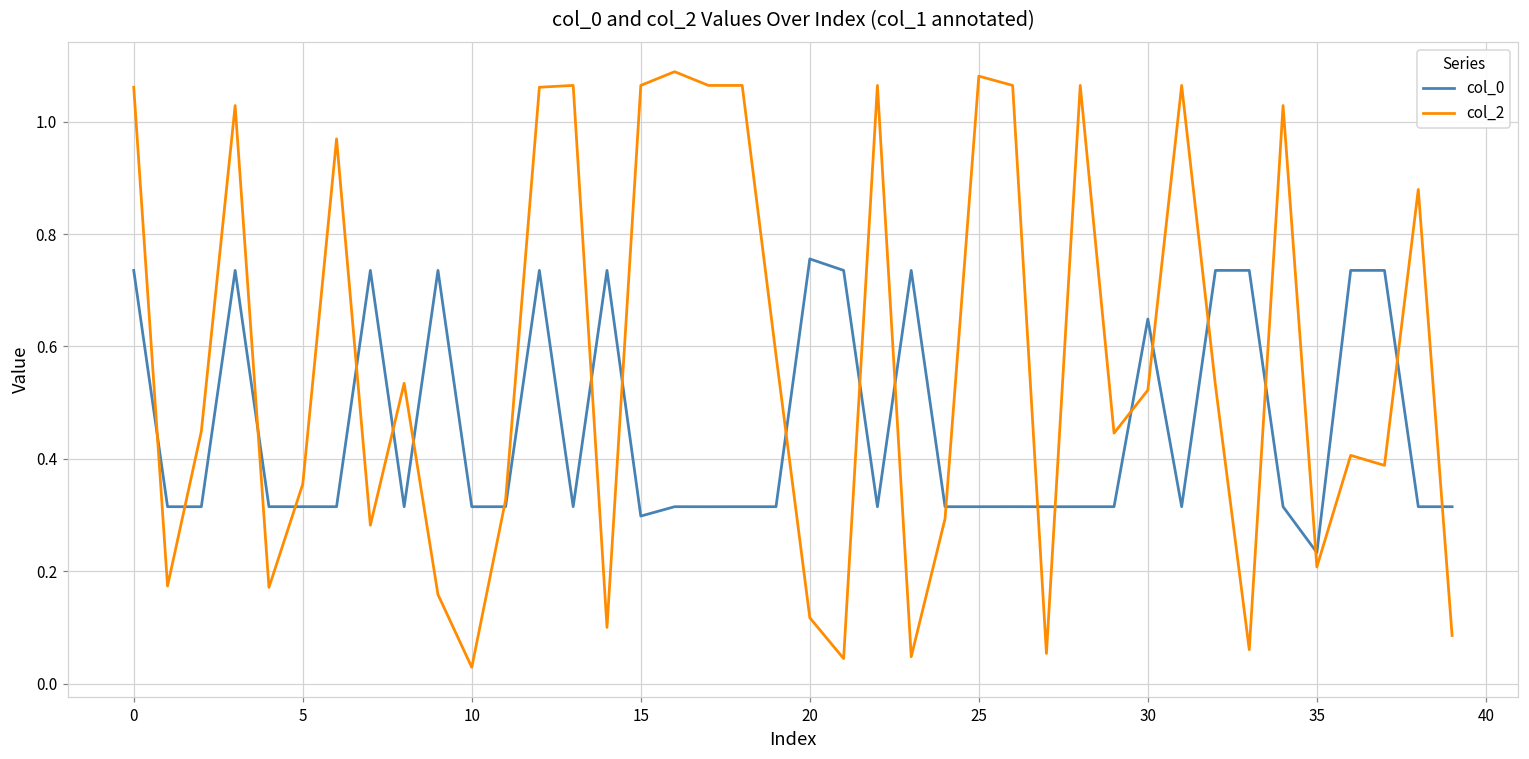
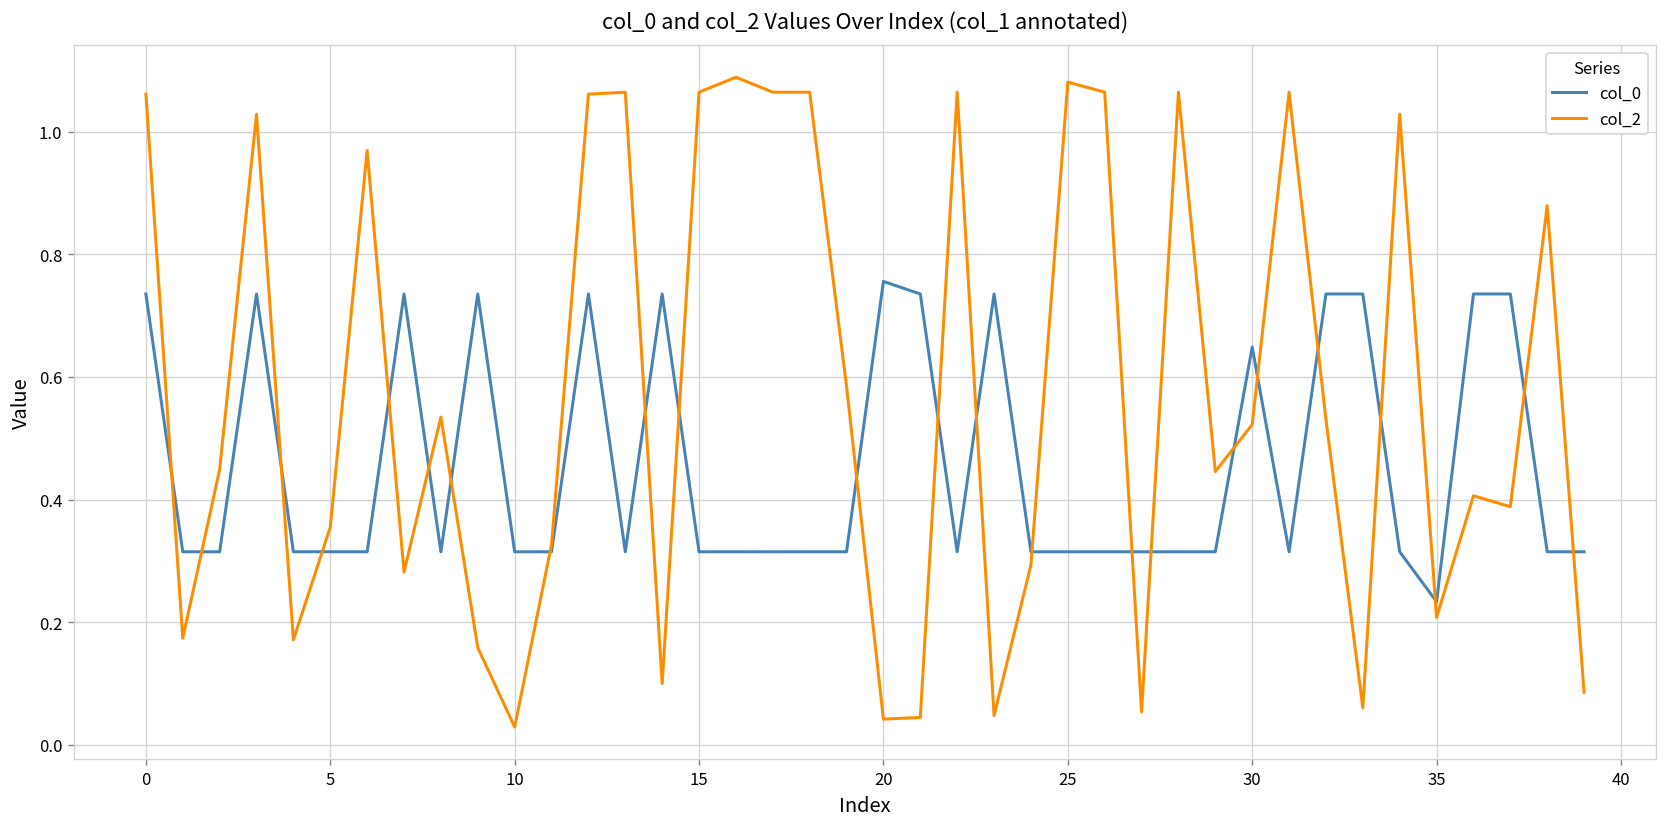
  {
    "col_0": {
      "0": 0.74,
      "5": 0.31,
      "10": 0.31,
-     "15": 0.30,
+     "15": 0.31,
      "20": 0.76,
      "25": 0.31,
      "30": 0.65,
      "35": 0.23
    },
    "col_2": {
      "0": 1.06,
      "5": 0.35,
      "10": 0.03,
      "15": 1.06,
-     "20": 0.12,
+     "20": 0.04,
      "25": 1.08,
      "30": 0.52,
      "35": 0.21
    }
  }
